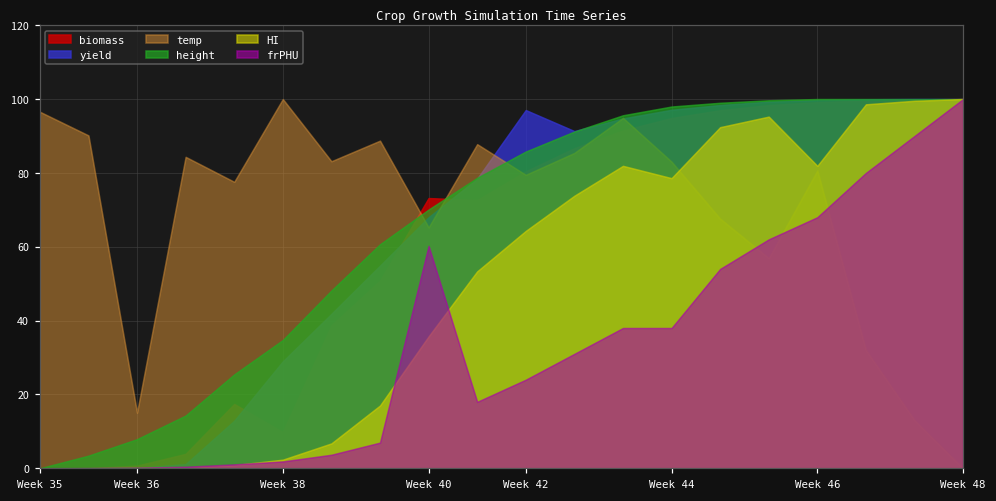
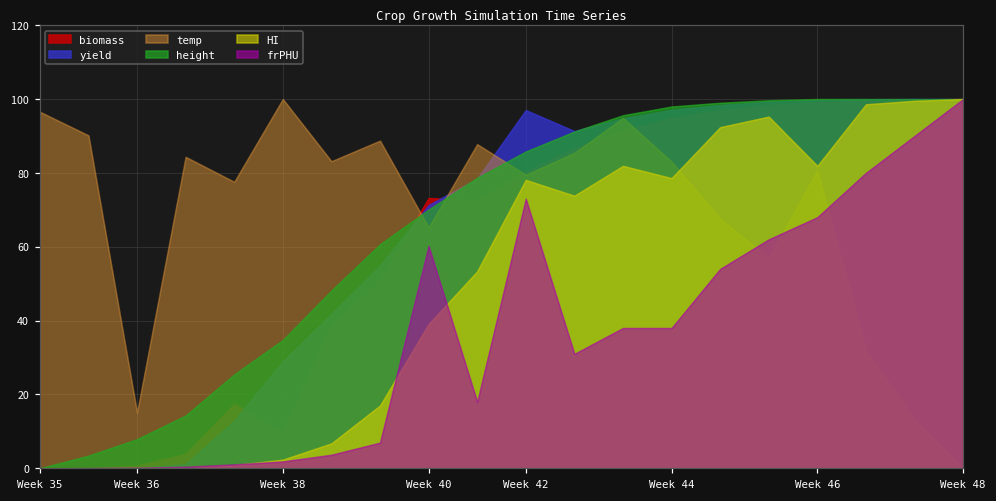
  {
    "biomass": {
      "Week 38": 10,
      "Week 40": 73,
      "Week 42": 80,
      "Week 44": 95
    },
    "yield": {
      "Week 38": 29,
-     "Week 40": 68,
+     "Week 40": 71,
      "Week 42": 97,
      "Week 44": 97
    },
    "temp": {
      "Week 35": 97,
      "Week 36": 15,
      "Week 38": 100,
      "Week 40": 65,
      "Week 42": 79,
      "Week 44": 83,
      "Week 46": 81,
      "Week 48": 0
    },
    "height": {
      "Week 36": 8,
      "Week 38": 35,
      "Week 40": 70,
      "Week 42": 86,
      "Week 44": 98
    },
    "HI": {
-     "Week 40": 36,
-     "Week 42": 64,
+     "Week 40": 39,
+     "Week 42": 78,
      "Week 44": 79,
      "Week 46": 82
    },
    "frPHU": {
      "Week 40": 60,
-     "Week 42": 24,
+     "Week 42": 73,
      "Week 44": 38,
      "Week 46": 68
    }
  }
